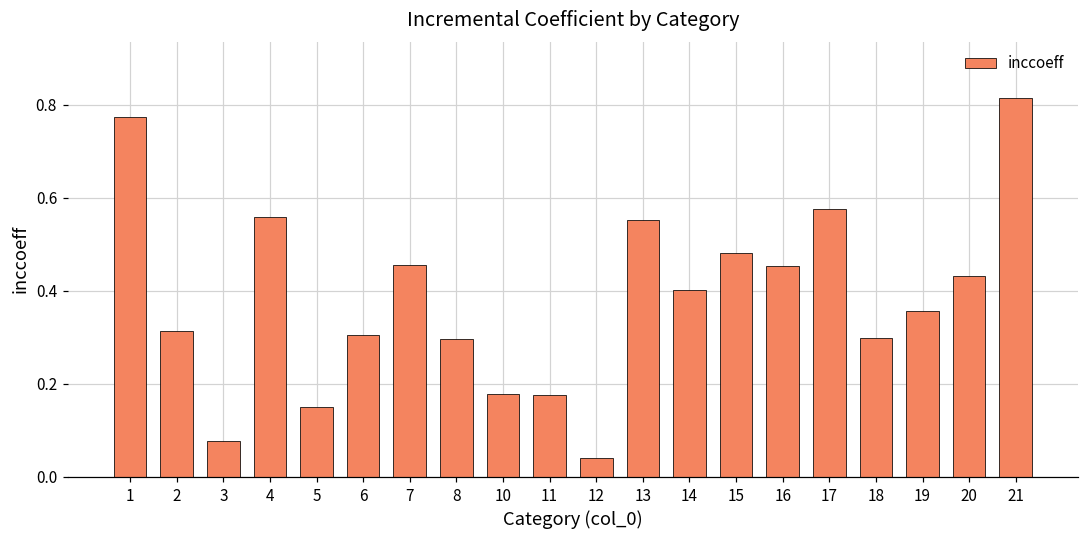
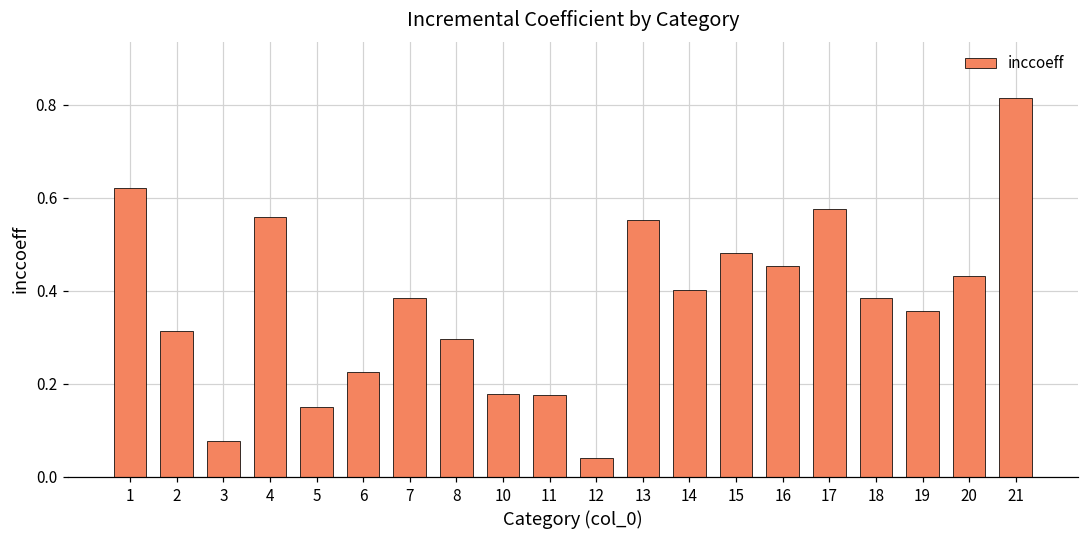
  {
-   "1": 0.77,
+   "1": 0.62,
    "2": 0.31,
    "3": 0.08,
    "4": 0.56,
    "5": 0.15,
-   "6": 0.31,
-   "7": 0.45,
+   "6": 0.22,
+   "7": 0.39,
    "8": 0.30,
    "10": 0.18,
    "11": 0.18,
    "12": 0.04,
    "13": 0.55,
    "14": 0.40,
    "15": 0.48,
    "16": 0.45,
    "17": 0.58,
-   "18": 0.30,
+   "18": 0.38,
    "19": 0.36,
    "20": 0.43,
    "21": 0.81
  }
